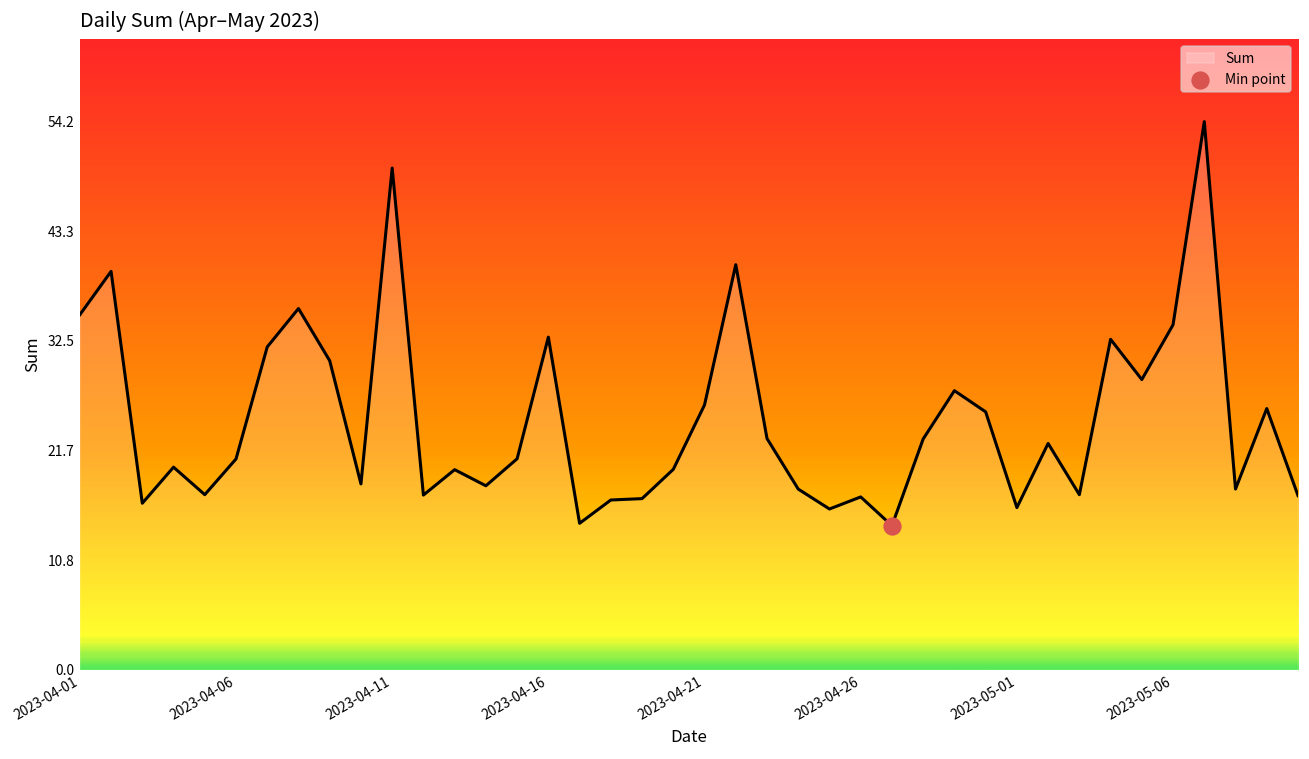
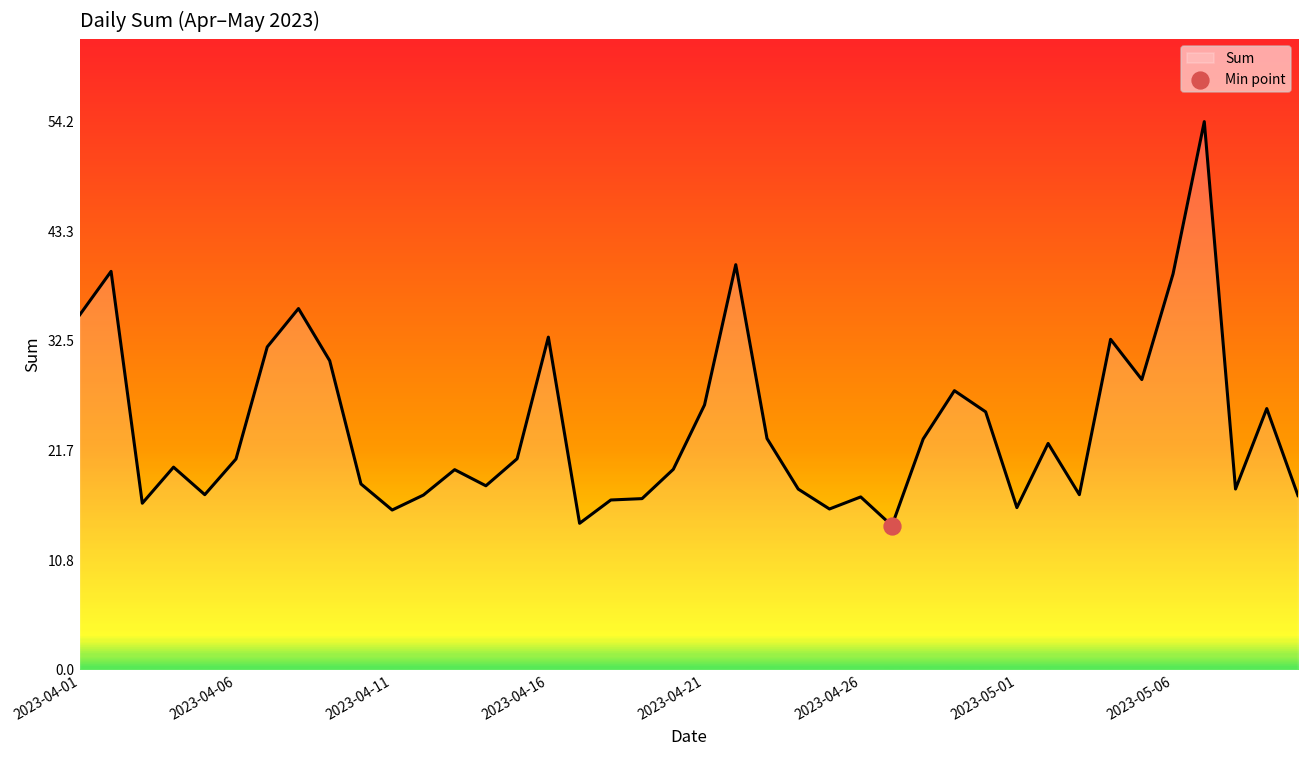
  {
    "Sum": {
      "2023-04-01": 35,
      "2023-04-06": 21,
-     "2023-04-11": 50,
+     "2023-04-11": 16,
      "2023-04-16": 33,
      "2023-04-21": 26,
      "2023-04-26": 17,
      "2023-05-01": 16,
-     "2023-05-06": 34
+     "2023-05-06": 39
    }
  }
